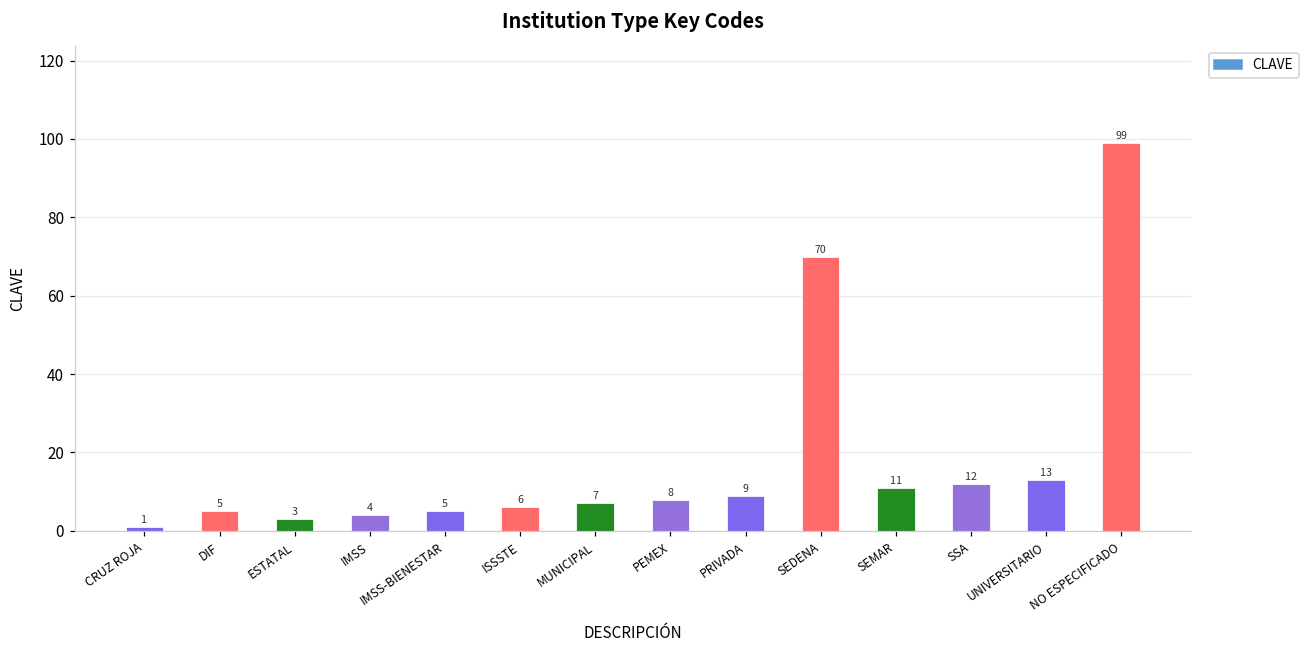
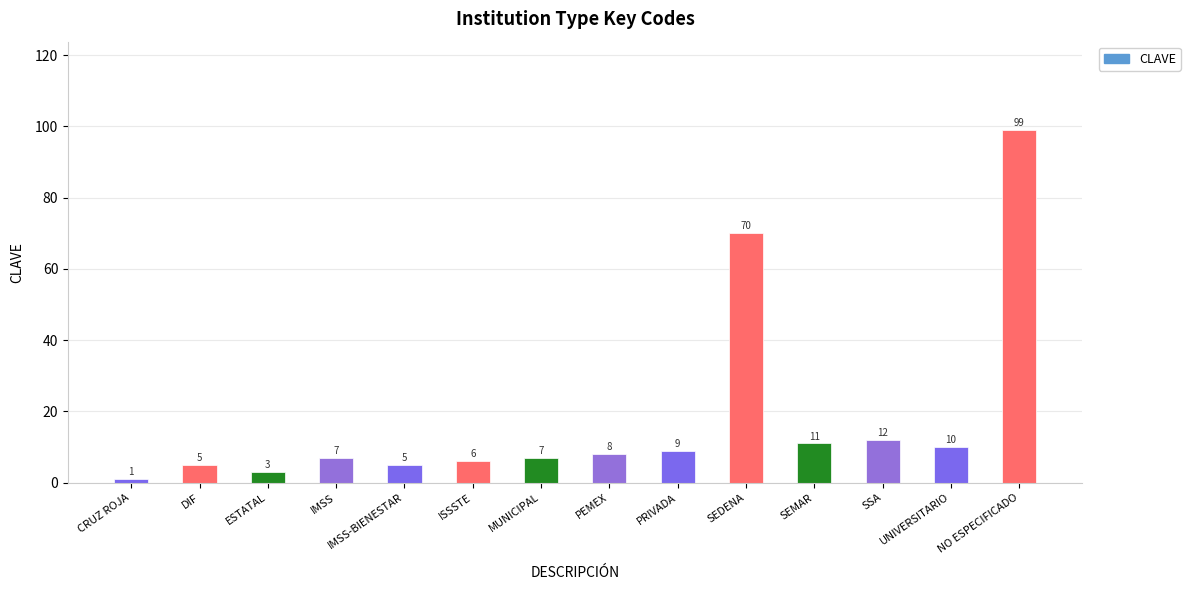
  {
    "CRUZ ROJA": 1,
    "DIF": 5,
    "ESTATAL": 3,
-   "IMSS": 4,
+   "IMSS": 7,
    "IMSS-BIENESTAR": 5,
    "ISSSTE": 6,
    "MUNICIPAL": 7,
    "PEMEX": 8,
    "PRIVADA": 9,
    "SEDENA": 70,
    "SEMAR": 11,
    "SSA": 12,
-   "UNIVERSITARIO": 13,
+   "UNIVERSITARIO": 10,
    "NO ESPECIFICADO": 99
  }
